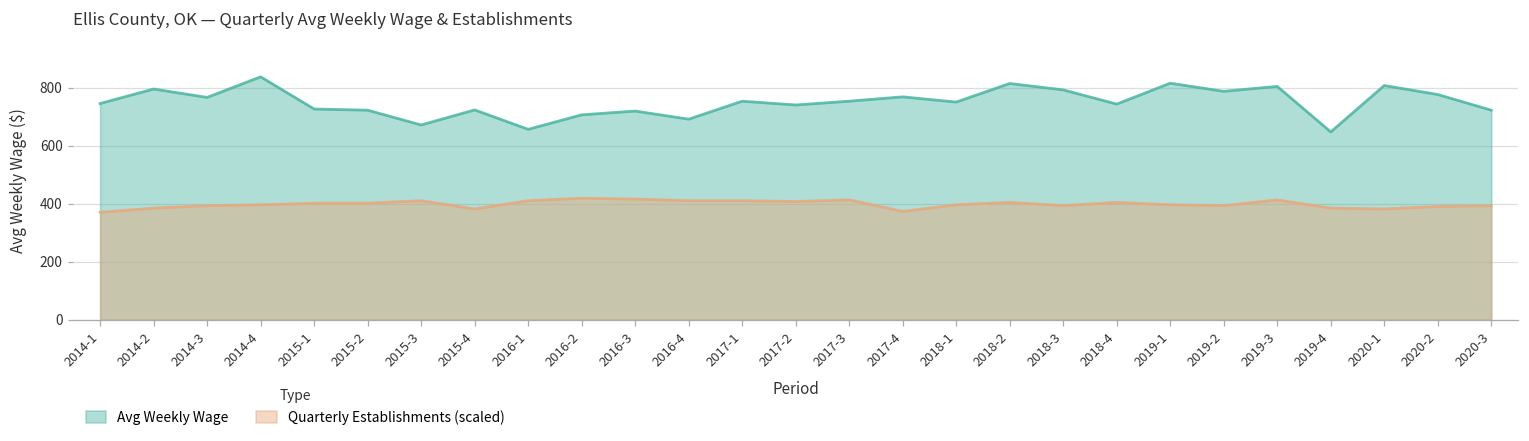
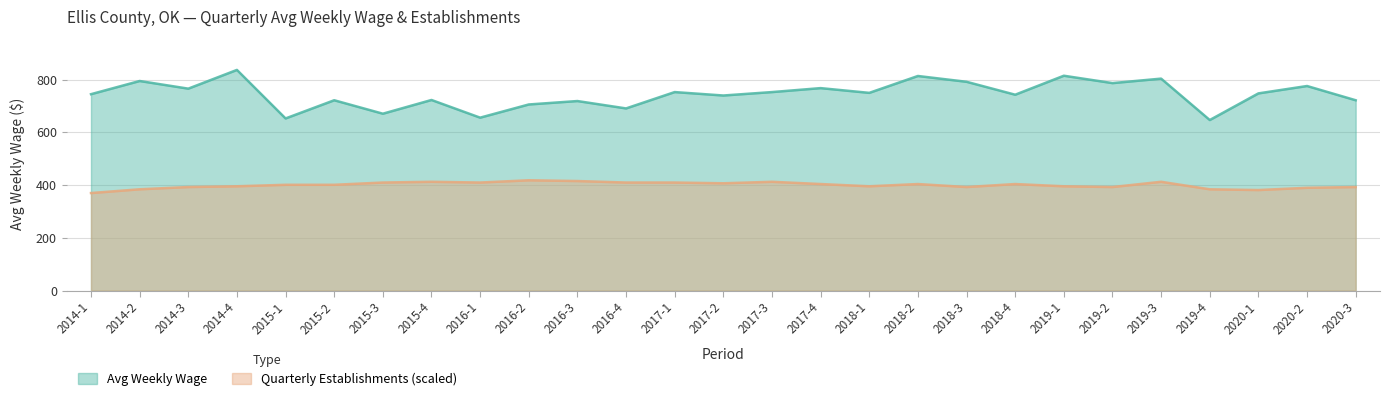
  {
    "Avg Weekly Wage": {
      "2014-1": 750,
      "2014-2": 800,
      "2014-3": 770,
      "2014-4": 840,
-     "2015-1": 730,
+     "2015-1": 650,
      "2015-2": 720,
      "2015-3": 670,
      "2015-4": 720,
      "2016-1": 660,
      "2016-2": 710,
      "2016-3": 720,
      "2016-4": 690,
      "2017-1": 750,
      "2017-2": 740,
      "2017-3": 750,
      "2017-4": 770,
      "2018-1": 750,
      "2018-2": 810,
      "2018-3": 790,
      "2018-4": 740,
      "2019-1": 820,
      "2019-2": 790,
      "2019-3": 800,
      "2019-4": 650,
-     "2020-1": 810,
+     "2020-1": 750,
      "2020-2": 780,
      "2020-3": 720
    },
    "Quarterly Establishments (scaled)": {
      "2014-1": 370,
      "2014-2": 380,
      "2014-3": 390,
      "2014-4": 400,
      "2015-1": 400,
      "2015-2": 400,
      "2015-3": 410,
-     "2015-4": 380,
+     "2015-4": 410,
      "2016-1": 410,
      "2016-2": 420,
      "2016-3": 420,
      "2016-4": 410,
      "2017-1": 410,
      "2017-2": 410,
      "2017-3": 410,
-     "2017-4": 370,
+     "2017-4": 400,
      "2018-1": 400,
      "2018-2": 400,
      "2018-3": 390,
      "2018-4": 400,
      "2019-1": 400,
      "2019-2": 390,
      "2019-3": 410,
      "2019-4": 380,
      "2020-1": 380,
      "2020-2": 390,
      "2020-3": 390
    }
  }
